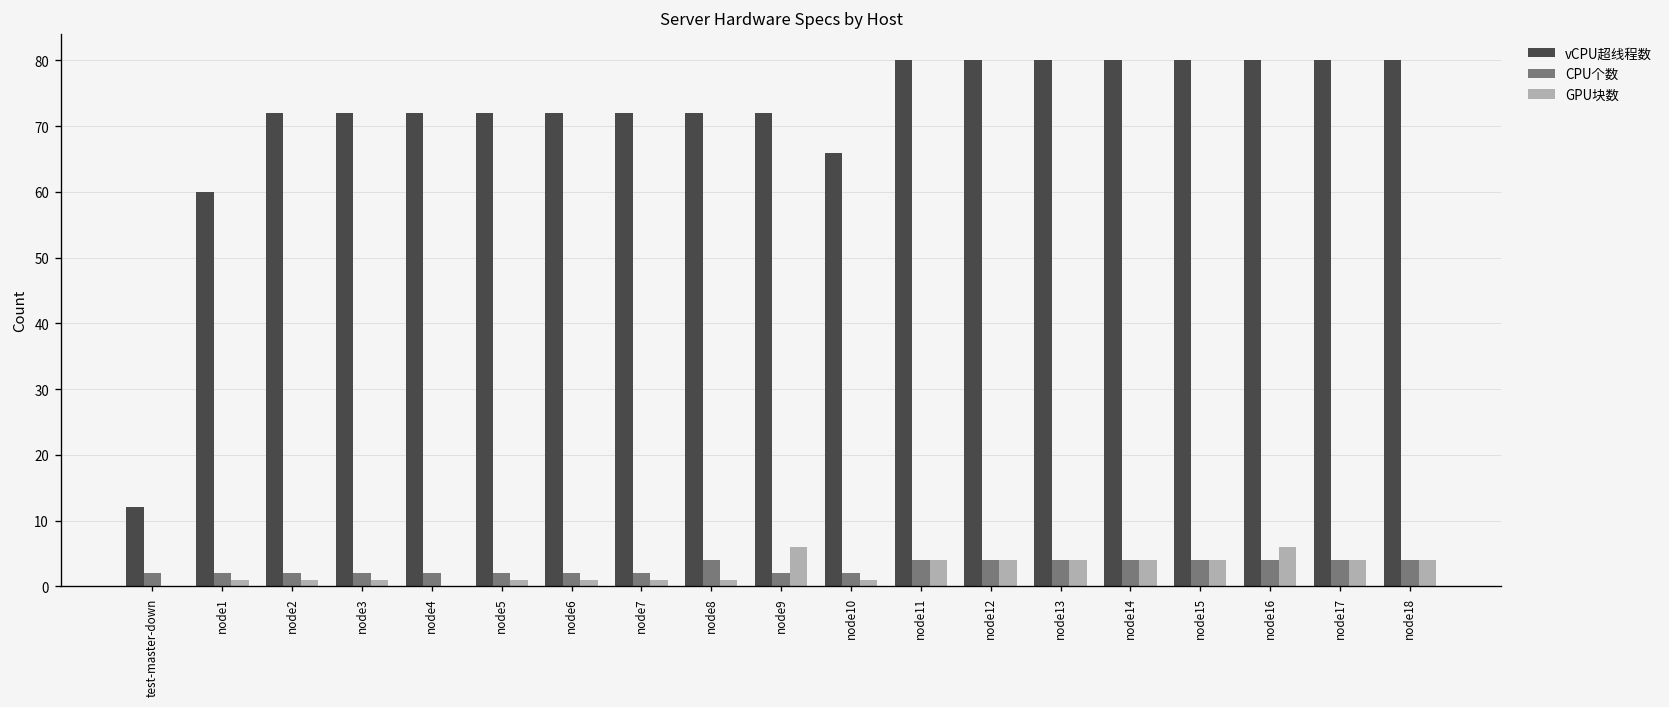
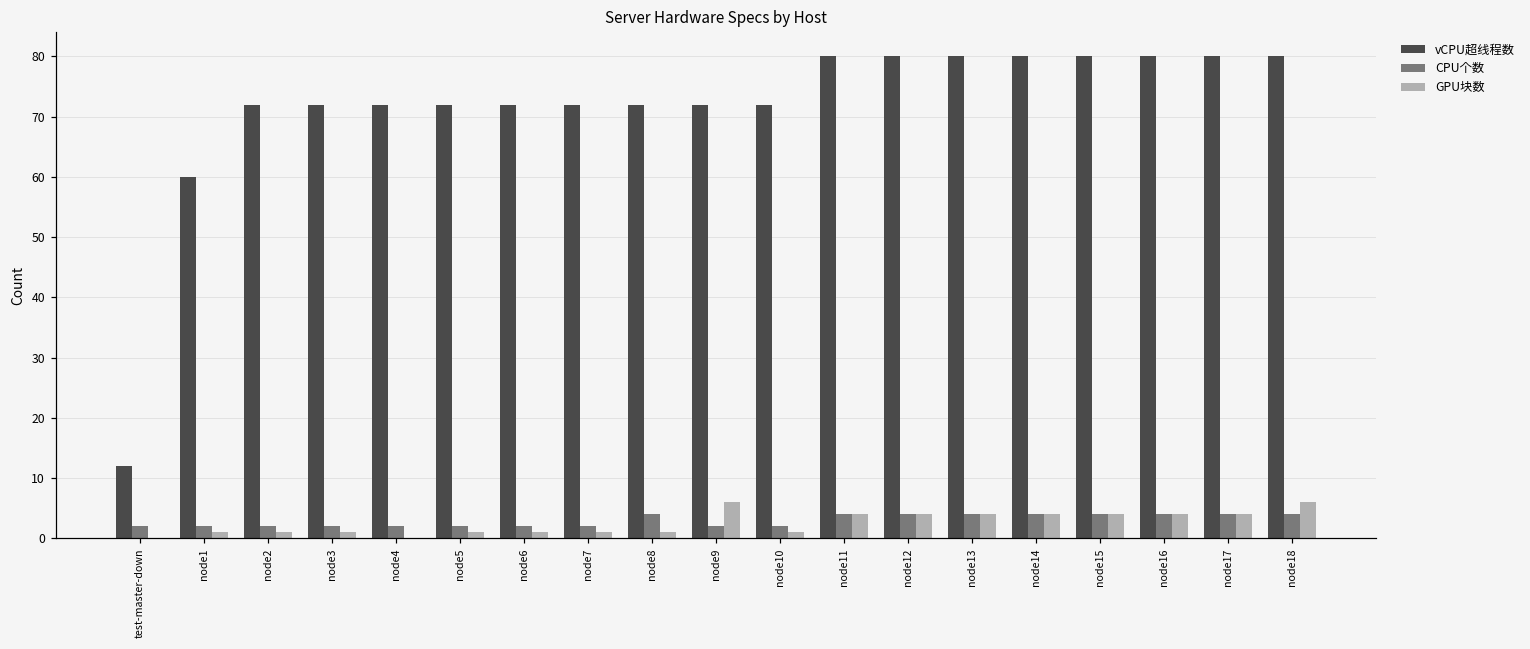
  {
    "vCPU超线程数": {
      "test-master-down": 12,
      "node1": 60,
      "node2": 72,
      "node3": 72,
      "node4": 72,
      "node5": 72,
      "node6": 72,
      "node7": 72,
      "node8": 72,
      "node9": 72,
-     "node10": 66,
+     "node10": 72,
      "node11": 80,
      "node12": 80,
      "node13": 80,
      "node14": 80,
      "node15": 80,
      "node16": 80,
      "node17": 80,
      "node18": 80
    },
    "CPU个数": {
      "test-master-down": 2,
      "node1": 2,
      "node2": 2,
      "node3": 2,
      "node4": 2,
      "node5": 2,
      "node6": 2,
      "node7": 2,
      "node8": 4,
      "node9": 2,
      "node10": 2,
      "node11": 4,
      "node12": 4,
      "node13": 4,
      "node14": 4,
      "node15": 4,
      "node16": 4,
      "node17": 4,
      "node18": 4
    },
    "GPU块数": {
      "test-master-down": 0,
      "node1": 1,
      "node2": 1,
      "node3": 1,
      "node4": 0,
      "node5": 1,
      "node6": 1,
      "node7": 1,
      "node8": 1,
      "node9": 6,
      "node10": 1,
      "node11": 4,
      "node12": 4,
      "node13": 4,
      "node14": 4,
      "node15": 4,
-     "node16": 6,
+     "node16": 4,
      "node17": 4,
-     "node18": 4
+     "node18": 6
    }
  }
